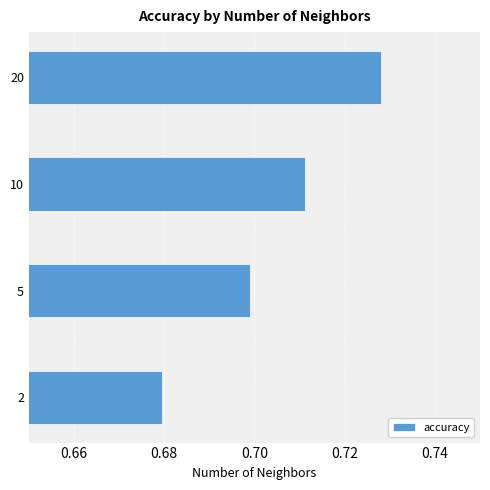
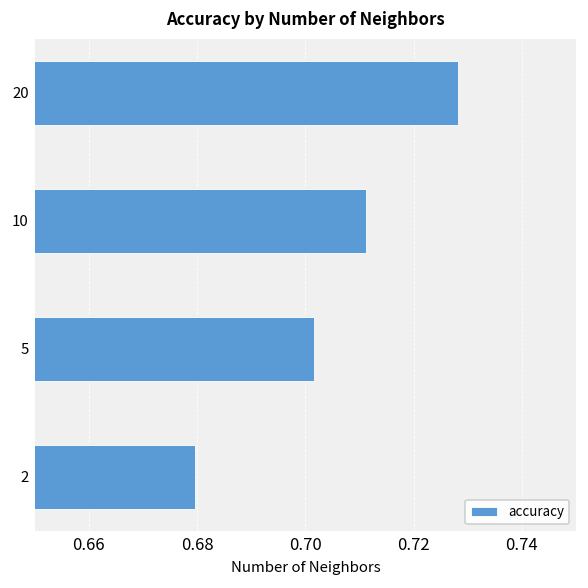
  {
    "20": 0.728,
    "10": 0.711,
-   "5": 0.699,
+   "5": 0.702,
    "2": 0.680
  }
